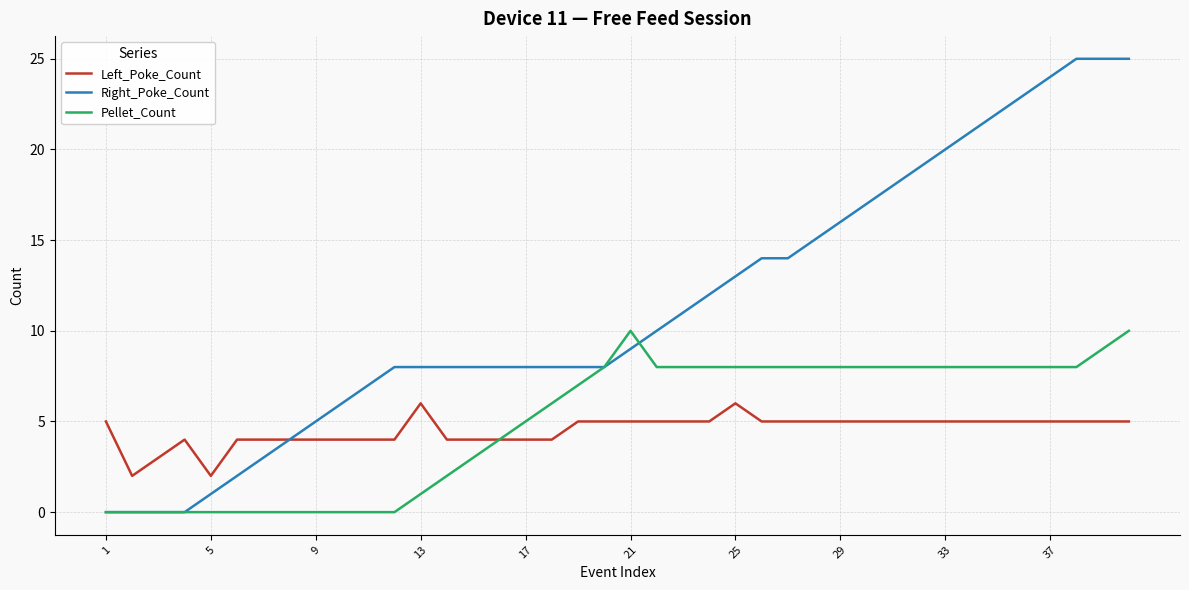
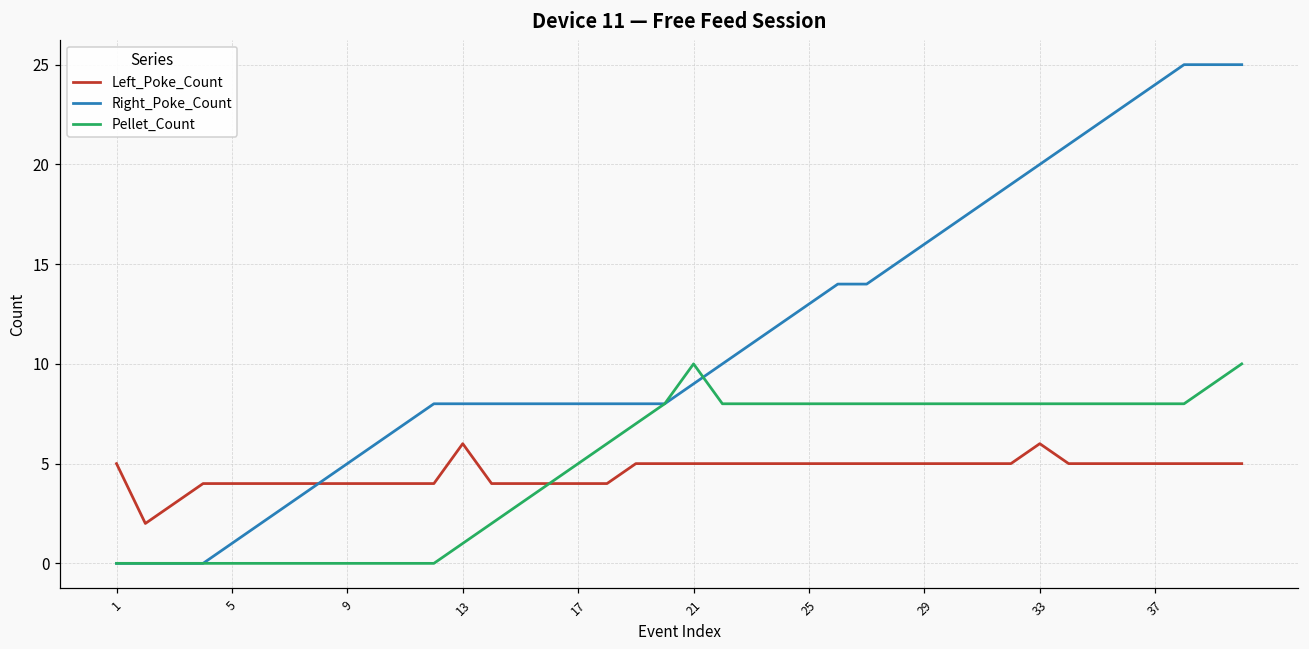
  {
    "Left_Poke_Count": {
      "1": 5,
-     "5": 2,
+     "5": 4,
      "9": 4,
      "13": 6,
      "17": 4,
      "21": 5,
-     "25": 6,
+     "25": 5,
      "29": 5,
-     "33": 5,
+     "33": 6,
      "37": 5
    },
    "Right_Poke_Count": {
      "5": 1,
      "9": 5,
      "13": 8,
      "17": 8,
      "21": 9,
      "25": 13,
      "29": 16,
      "33": 20,
      "37": 24
    },
    "Pellet_Count": {
      "5": 0,
      "9": 0,
      "13": 1,
      "17": 5,
      "21": 10,
      "25": 8,
      "29": 8,
      "33": 8,
      "37": 8
    }
  }
